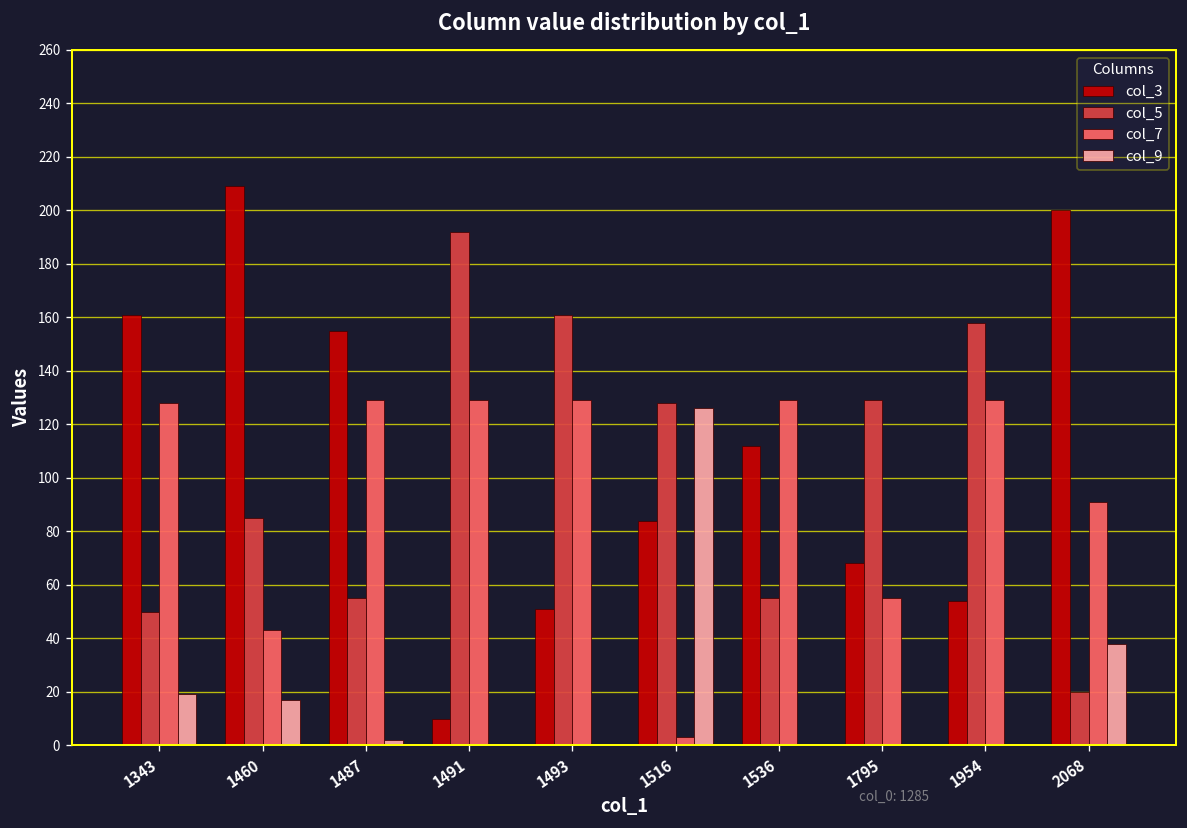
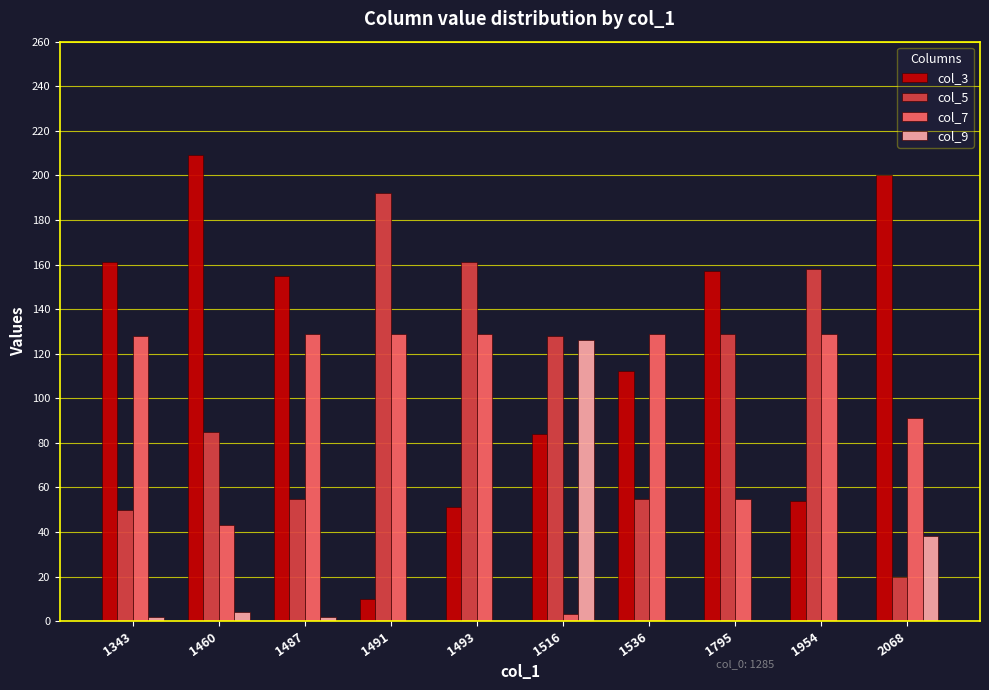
  {
    "col_3": {
      "1343": 161,
      "1460": 209,
      "1487": 155,
      "1491": 10,
      "1493": 51,
      "1516": 84,
      "1536": 112,
-     "1795": 68,
+     "1795": 157,
      "1954": 54,
      "2068": 200
    },
    "col_9": {
-     "1343": 19,
-     "1460": 17,
+     "1343": 2,
+     "1460": 4,
      "1487": 2,
      "1491": 0,
      "1493": 0,
      "1516": 126,
      "1536": 0,
      "1795": 0,
      "1954": 0,
      "2068": 38
    }
  }
